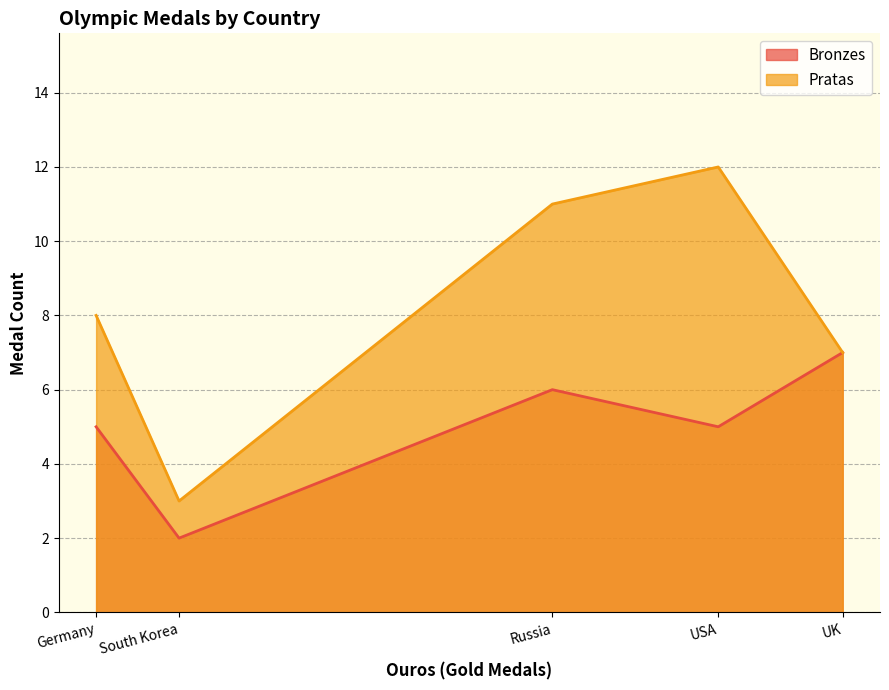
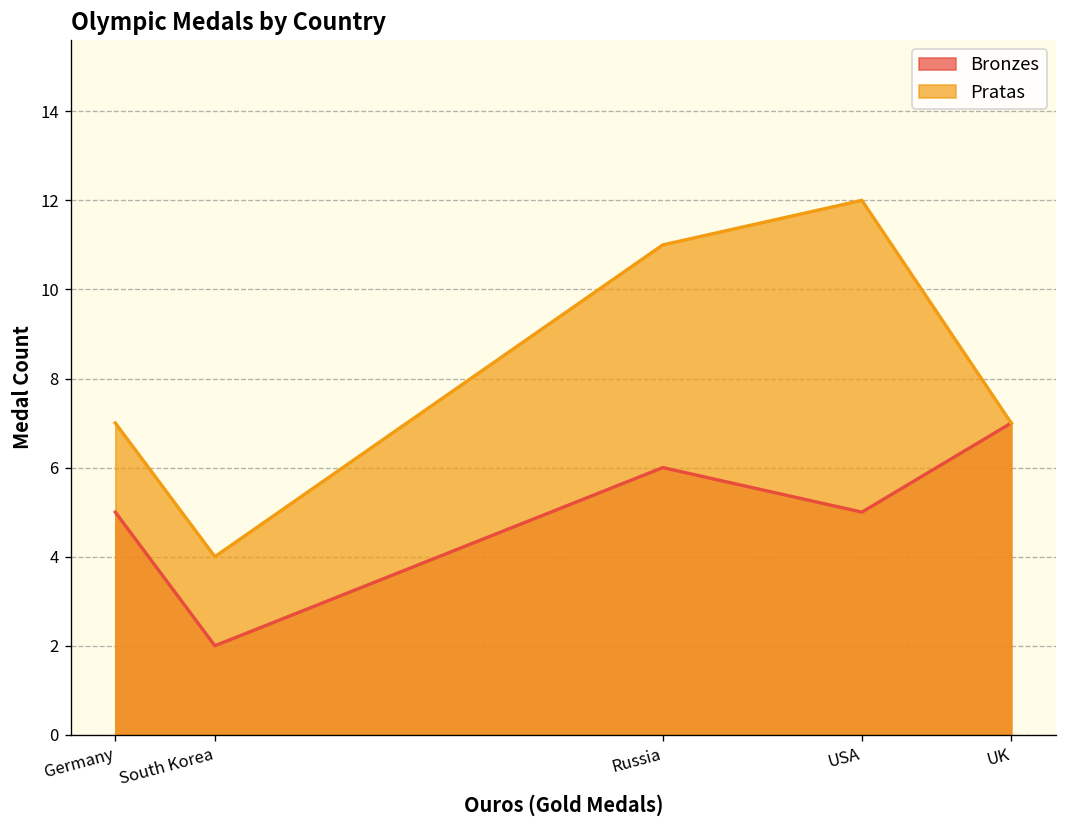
  {
    "Bronzes": {
      "Germany": 5,
      "South Korea": 2,
      "Russia": 6,
      "USA": 5
    },
    "Pratas": {
-     "Germany": 8,
-     "South Korea": 3,
+     "Germany": 7,
+     "South Korea": 4,
      "Russia": 11,
      "USA": 12
    }
  }
